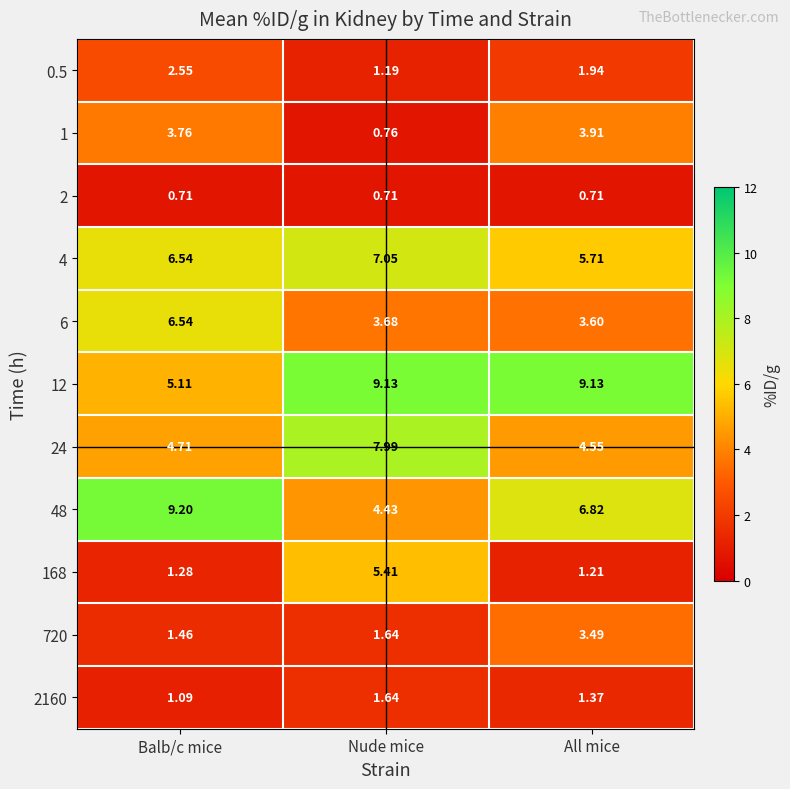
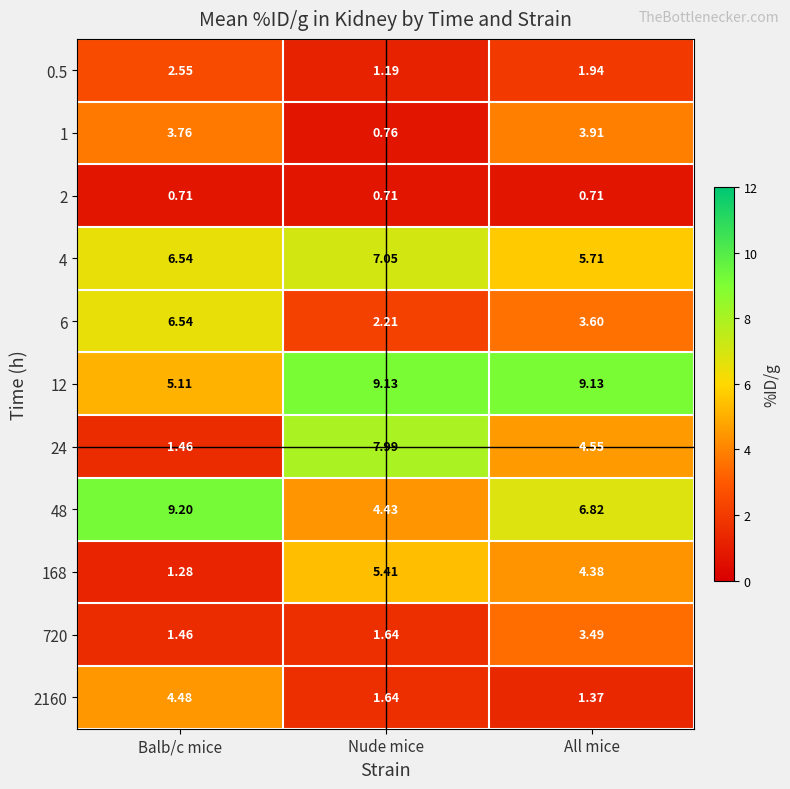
  {
    "0.5": {
      "Balb/c mice": 2.55,
      "Nude mice": 1.19,
      "All mice": 1.94
    },
    "1": {
      "Balb/c mice": 3.76,
      "Nude mice": 0.76,
      "All mice": 3.91
    },
    "2": {
      "Balb/c mice": 0.71,
      "Nude mice": 0.71,
      "All mice": 0.71
    },
    "4": {
      "Balb/c mice": 6.54,
      "Nude mice": 7.05,
      "All mice": 5.71
    },
    "6": {
      "Balb/c mice": 6.54,
-     "Nude mice": 3.68,
+     "Nude mice": 2.21,
      "All mice": 3.60
    },
    "12": {
      "Balb/c mice": 5.11,
      "Nude mice": 9.13,
      "All mice": 9.13
    },
    "24": {
-     "Balb/c mice": 4.71,
+     "Balb/c mice": 1.46,
      "Nude mice": 7.99,
      "All mice": 4.55
    },
    "48": {
      "Balb/c mice": 9.20,
      "Nude mice": 4.43,
      "All mice": 6.82
    },
    "168": {
      "Balb/c mice": 1.28,
      "Nude mice": 5.41,
-     "All mice": 1.21
+     "All mice": 4.38
    },
    "720": {
      "Balb/c mice": 1.46,
      "Nude mice": 1.64,
      "All mice": 3.49
    },
    "2160": {
-     "Balb/c mice": 1.09,
+     "Balb/c mice": 4.48,
      "Nude mice": 1.64,
      "All mice": 1.37
    }
  }
